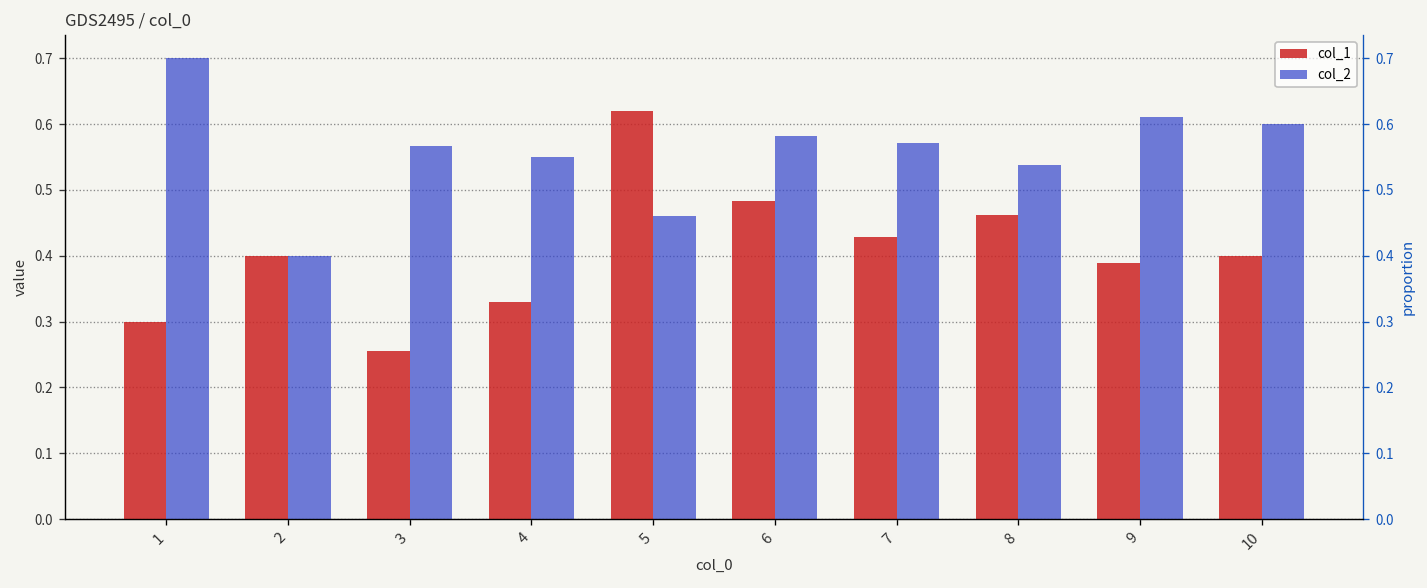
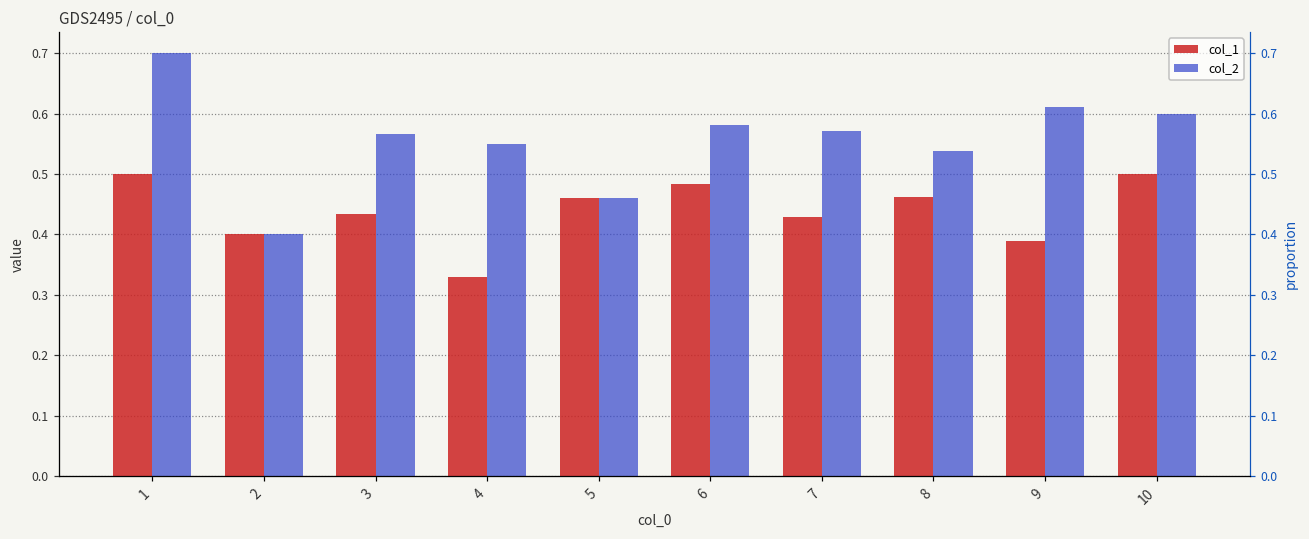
  {
    "col_1": {
-     "1": 0.3,
+     "1": 0.5,
      "2": 0.40,
-     "3": 0.25,
+     "3": 0.43,
      "4": 0.33,
-     "5": 0.62,
+     "5": 0.46,
      "6": 0.48,
      "7": 0.43,
      "8": 0.46,
      "9": 0.39,
-     "10": 0.4
+     "10": 0.5
    },
    "col_2": {
      "1": 0.70,
      "2": 0.40,
      "3": 0.57,
      "4": 0.55,
      "5": 0.46,
      "6": 0.58,
      "7": 0.57,
      "8": 0.54,
      "9": 0.61,
      "10": 0.60
    }
  }
